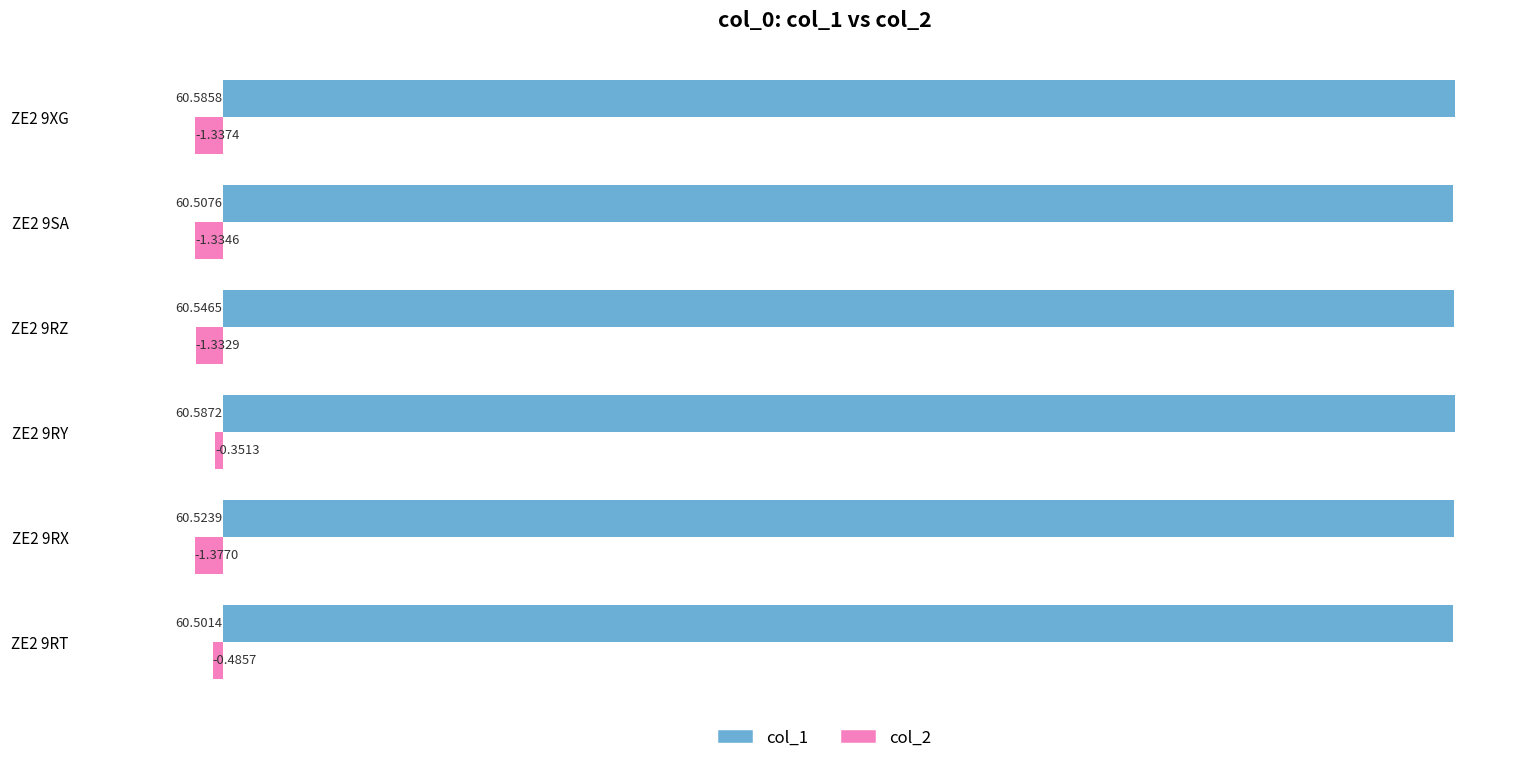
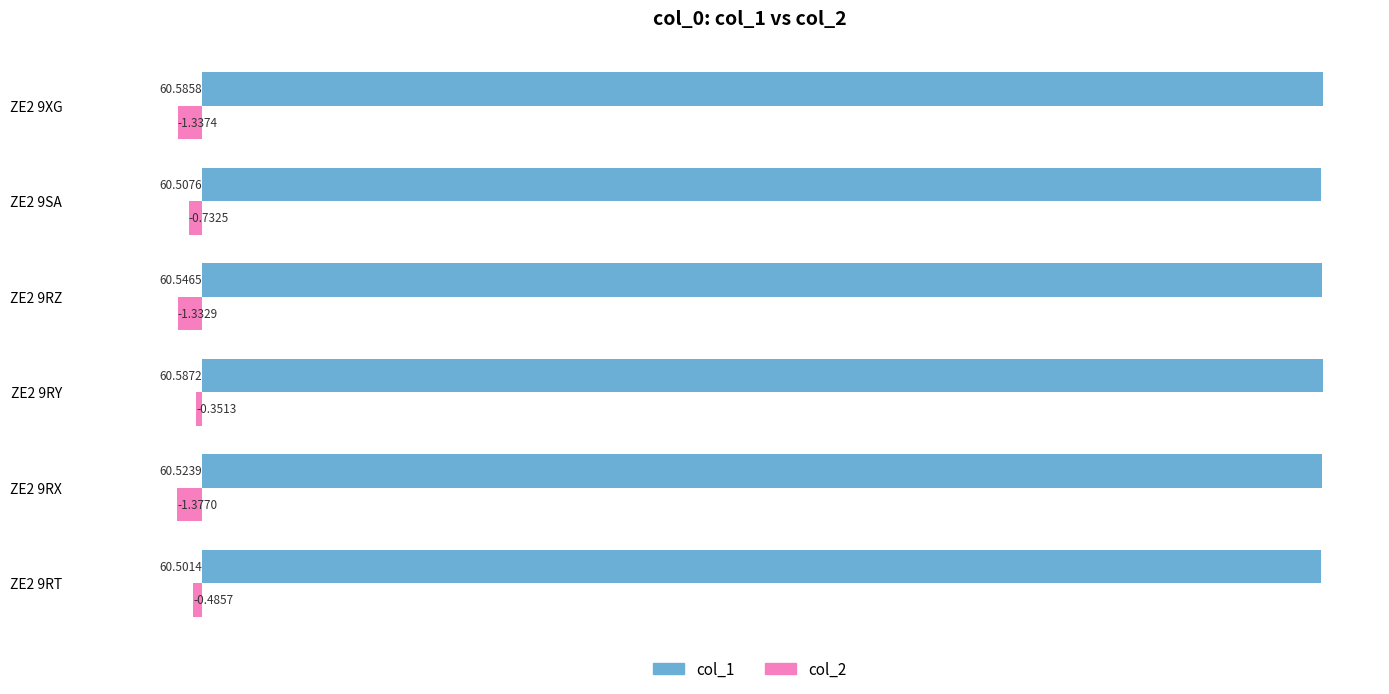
  {
    "col_2": {
      "ZE2 9XG": -1.3374,
-     "ZE2 9SA": -1.3346,
+     "ZE2 9SA": -0.7325,
      "ZE2 9RZ": -1.3329,
      "ZE2 9RY": -0.3513,
      "ZE2 9RX": -1.3770,
      "ZE2 9RT": -0.4857
    }
  }
